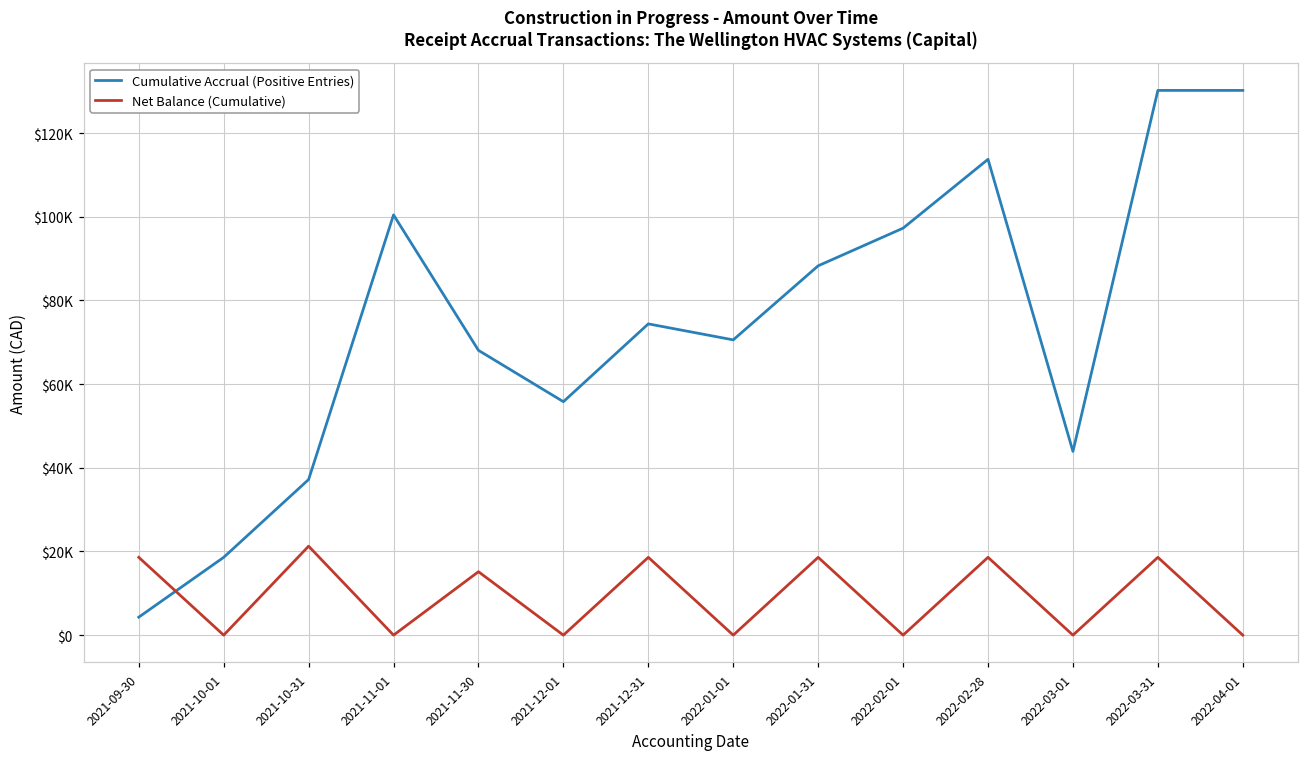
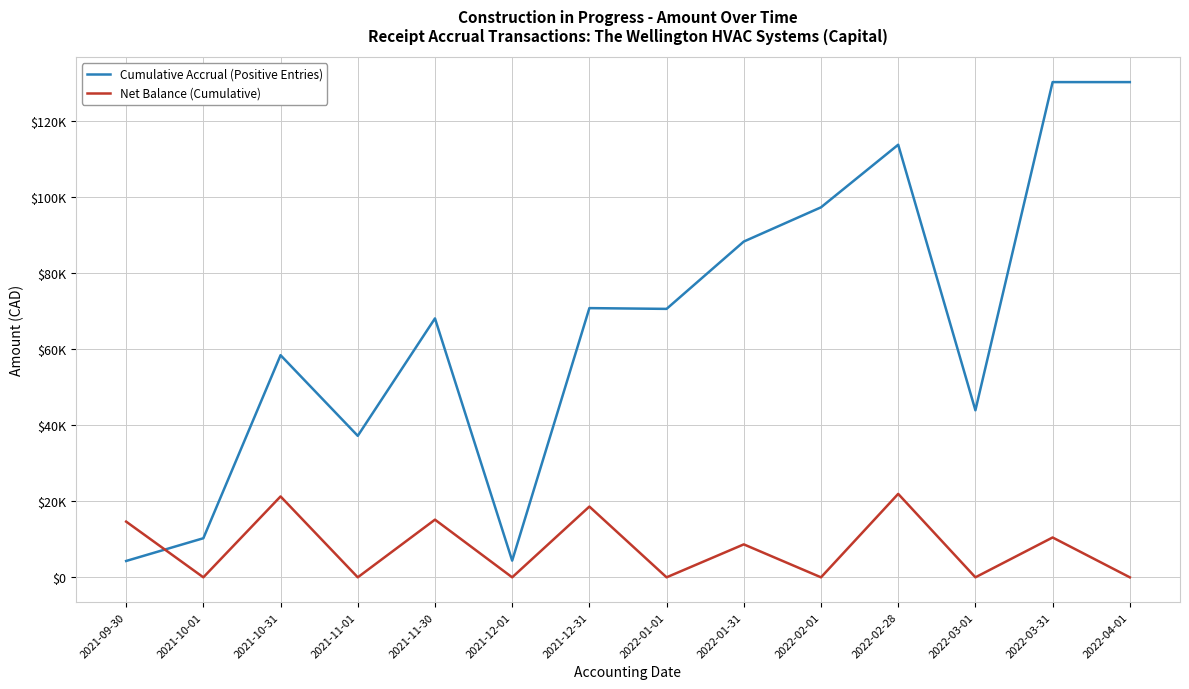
  {
    "Cumulative Accrual (Positive Entries)": {
      "2021-09-30": "$4000",
-     "2021-10-01": "$19000",
-     "2021-10-31": "$37000",
-     "2021-11-01": "$100000",
+     "2021-10-01": "$10000",
+     "2021-10-31": "$58000",
+     "2021-11-01": "$37000",
      "2021-11-30": "$68000",
-     "2021-12-01": "$56000",
-     "2021-12-31": "$74000",
+     "2021-12-01": "$4000",
+     "2021-12-31": "$71000",
      "2022-01-01": "$71000",
      "2022-01-31": "$88000",
      "2022-02-01": "$97000",
      "2022-02-28": "$114000",
      "2022-03-01": "$44000",
      "2022-03-31": "$130000",
      "2022-04-01": "$130000"
    },
    "Net Balance (Cumulative)": {
-     "2021-09-30": "$19000",
+     "2021-09-30": "$15000",
      "2021-10-01": "$0",
      "2021-10-31": "$21000",
      "2021-11-01": "$0",
      "2021-11-30": "$15000",
      "2021-12-01": "$0",
      "2021-12-31": "$19000",
      "2022-01-01": "$0",
-     "2022-01-31": "$19000",
+     "2022-01-31": "$9000",
      "2022-02-01": "$0",
-     "2022-02-28": "$19000",
+     "2022-02-28": "$22000",
      "2022-03-01": "$0",
-     "2022-03-31": "$19000",
+     "2022-03-31": "$10000",
      "2022-04-01": "$0"
    }
  }
